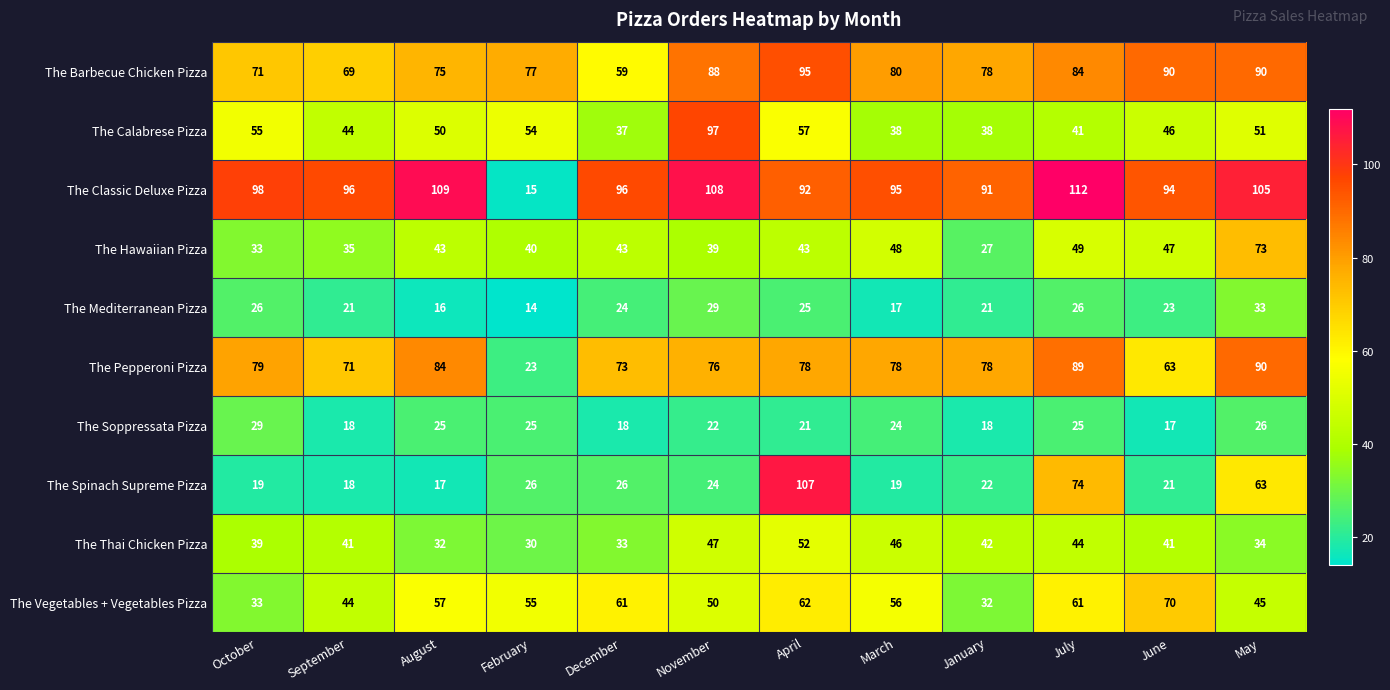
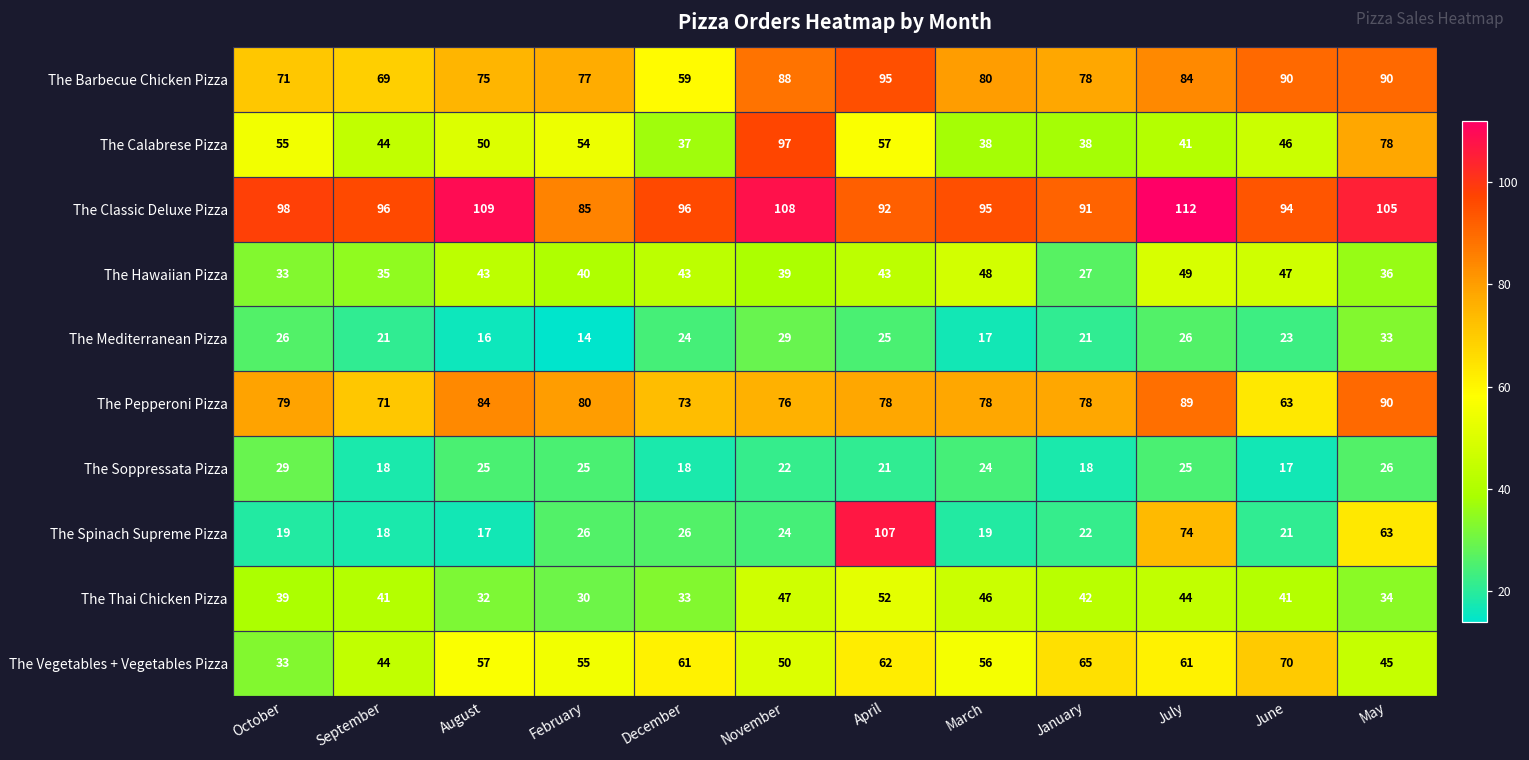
  {
    "The Barbecue Chicken Pizza": {
      "October": 71,
      "September": 69,
      "August": 75,
      "February": 77,
      "December": 59,
      "November": 88,
      "April": 95,
      "March": 80,
      "January": 78,
      "July": 84,
      "June": 90,
      "May": 90
    },
    "The Calabrese Pizza": {
      "October": 55,
      "September": 44,
      "August": 50,
      "February": 54,
      "December": 37,
      "November": 97,
      "April": 57,
      "March": 38,
      "January": 38,
      "July": 41,
      "June": 46,
-     "May": 51
+     "May": 78
    },
    "The Classic Deluxe Pizza": {
      "October": 98,
      "September": 96,
      "August": 109,
-     "February": 15,
+     "February": 85,
      "December": 96,
      "November": 108,
      "April": 92,
      "March": 95,
      "January": 91,
      "July": 112,
      "June": 94,
      "May": 105
    },
    "The Hawaiian Pizza": {
      "October": 33,
      "September": 35,
      "August": 43,
      "February": 40,
      "December": 43,
      "November": 39,
      "April": 43,
      "March": 48,
      "January": 27,
      "July": 49,
      "June": 47,
-     "May": 73
+     "May": 36
    },
    "The Mediterranean Pizza": {
      "October": 26,
      "September": 21,
      "August": 16,
      "February": 14,
      "December": 24,
      "November": 29,
      "April": 25,
      "March": 17,
      "January": 21,
      "July": 26,
      "June": 23,
      "May": 33
    },
    "The Pepperoni Pizza": {
      "October": 79,
      "September": 71,
      "August": 84,
-     "February": 23,
+     "February": 80,
      "December": 73,
      "November": 76,
      "April": 78,
      "March": 78,
      "January": 78,
      "July": 89,
      "June": 63,
      "May": 90
    },
    "The Soppressata Pizza": {
      "October": 29,
      "September": 18,
      "August": 25,
      "February": 25,
      "December": 18,
      "November": 22,
      "April": 21,
      "March": 24,
      "January": 18,
      "July": 25,
      "June": 17,
      "May": 26
    },
    "The Spinach Supreme Pizza": {
      "October": 19,
      "September": 18,
      "August": 17,
      "February": 26,
      "December": 26,
      "November": 24,
      "April": 107,
      "March": 19,
      "January": 22,
      "July": 74,
      "June": 21,
      "May": 63
    },
    "The Thai Chicken Pizza": {
      "October": 39,
      "September": 41,
      "August": 32,
      "February": 30,
      "December": 33,
      "November": 47,
      "April": 52,
      "March": 46,
      "January": 42,
      "July": 44,
      "June": 41,
      "May": 34
    },
    "The Vegetables + Vegetables Pizza": {
      "October": 33,
      "September": 44,
      "August": 57,
      "February": 55,
      "December": 61,
      "November": 50,
      "April": 62,
      "March": 56,
-     "January": 32,
+     "January": 65,
      "July": 61,
      "June": 70,
      "May": 45
    }
  }
